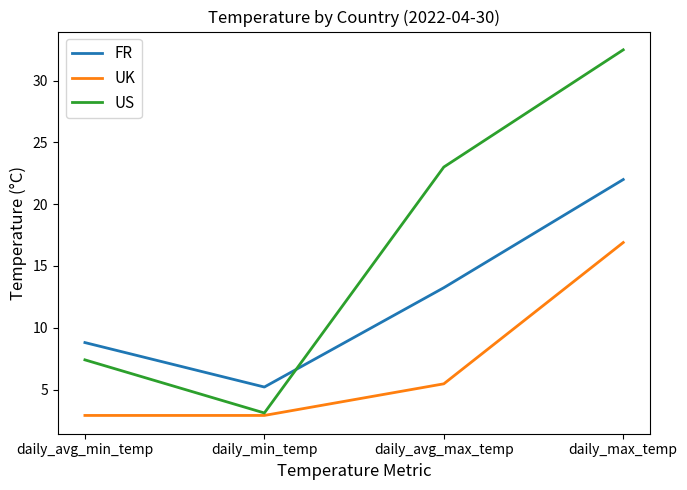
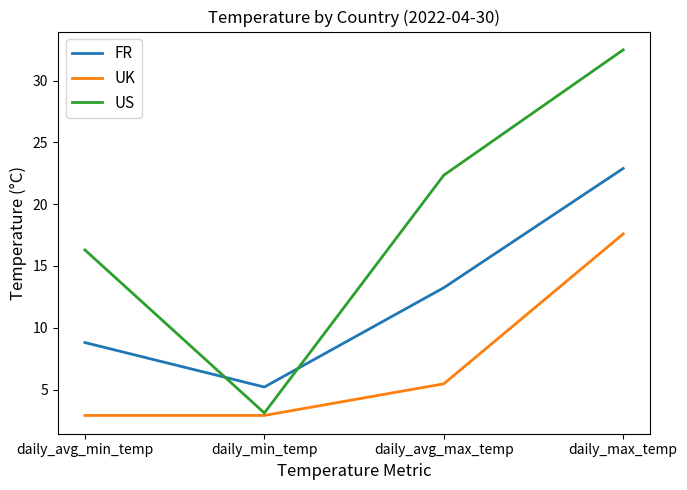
  {
    "FR": {
      "daily_avg_min_temp": 8.8,
      "daily_min_temp": 5.2,
      "daily_avg_max_temp": 13.2,
-     "daily_max_temp": 22.0
+     "daily_max_temp": 22.9
    },
    "UK": {
      "daily_avg_min_temp": 2.9,
      "daily_avg_max_temp": 5.5,
-     "daily_max_temp": 16.9
+     "daily_max_temp": 17.6
    },
    "US": {
-     "daily_avg_min_temp": 7.4,
-     "daily_avg_max_temp": 23.0,
+     "daily_avg_min_temp": 16.3,
+     "daily_avg_max_temp": 22.4,
      "daily_max_temp": 32.5
    }
  }
